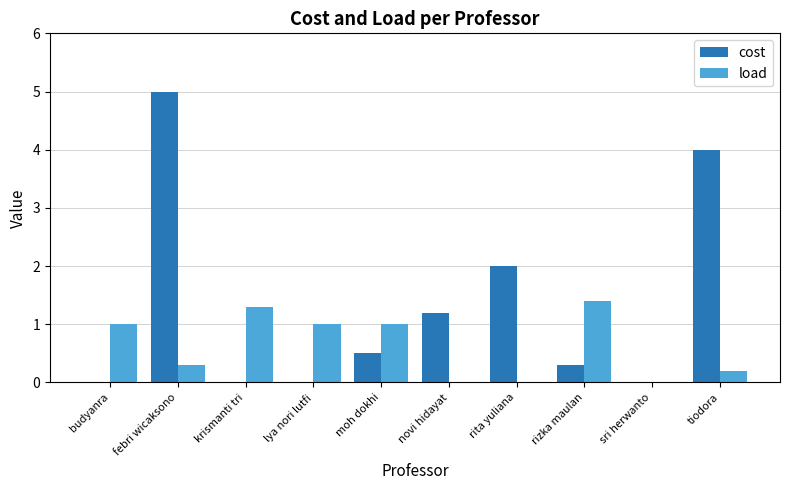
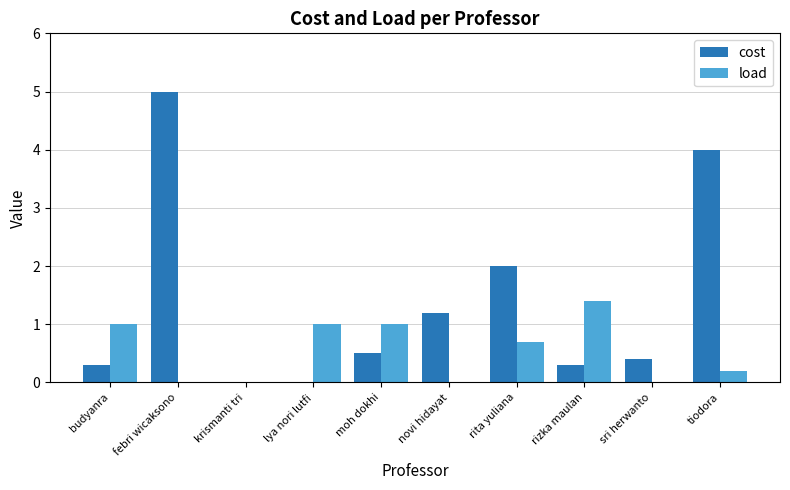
  {
    "cost": {
-     "budyanra": 0.0,
+     "budyanra": 0.3,
      "febri wicaksono": 5.0,
      "krismanti tri": 0.0,
      "lya nori lutfi": 0.0,
      "moh dokhi": 0.5,
      "novi hidayat": 1.2,
      "rita yuliana": 2.0,
      "rizka maulan": 0.3,
-     "sri herwanto": 0.0,
+     "sri herwanto": 0.4,
      "tiodora": 4.0
    },
    "load": {
      "budyanra": 1.0,
-     "febri wicaksono": 0.3,
-     "krismanti tri": 1.3,
+     "febri wicaksono": 0.0,
+     "krismanti tri": 0.0,
      "lya nori lutfi": 1.0,
      "moh dokhi": 1.0,
      "novi hidayat": 0.0,
-     "rita yuliana": 0.0,
+     "rita yuliana": 0.7,
      "rizka maulan": 1.4,
      "sri herwanto": 0.0,
      "tiodora": 0.2
    }
  }
